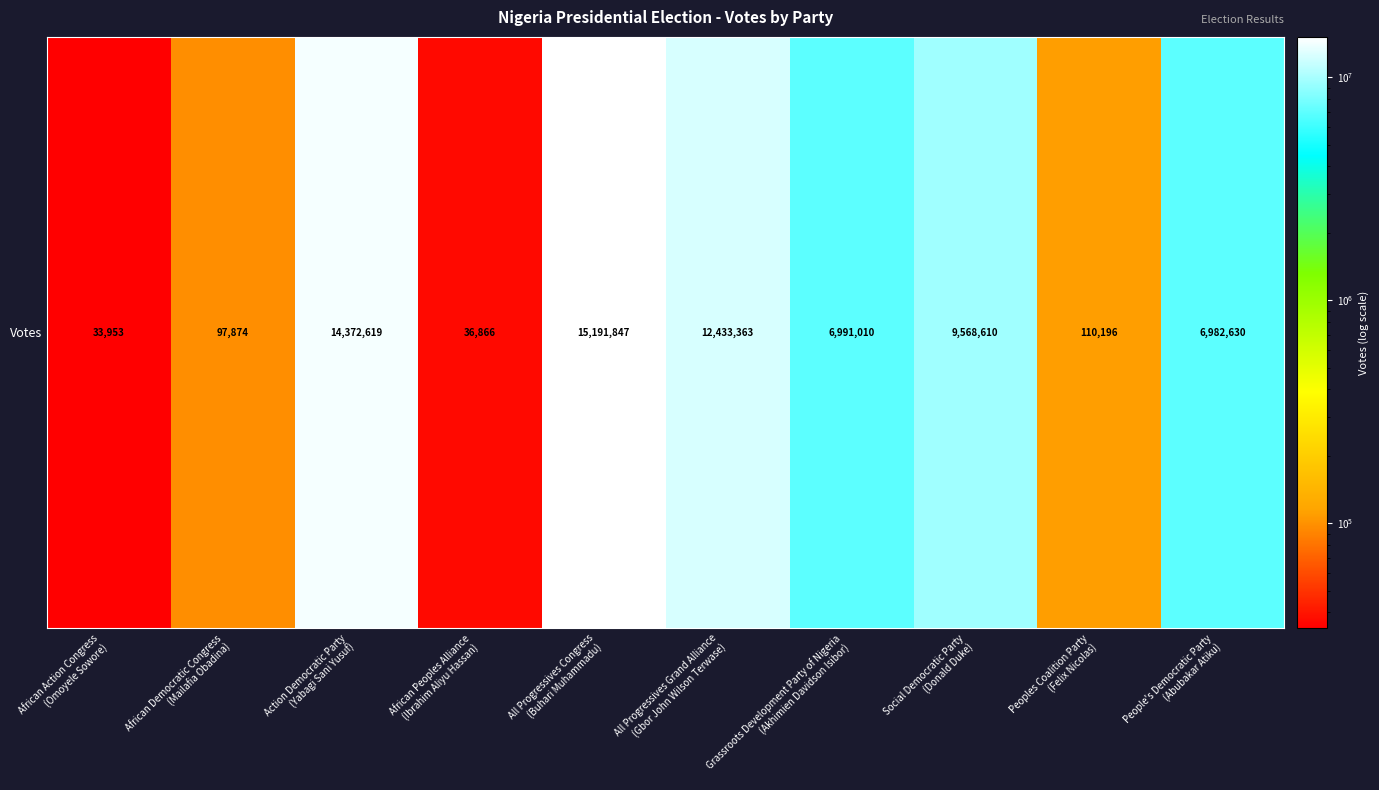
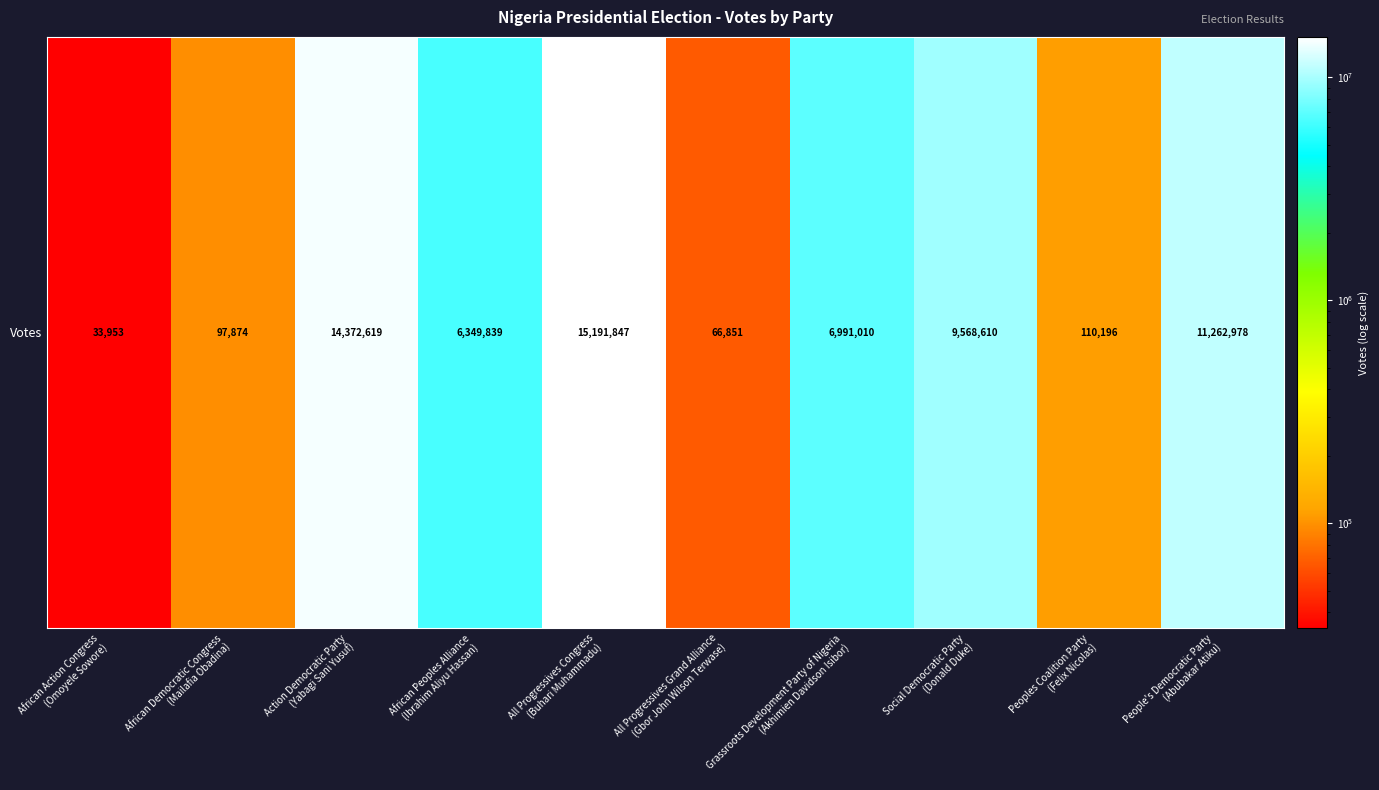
  {
    "Votes": {
      "African Action Congress (Omoyele Sowore)": "33,953",
      "African Democratic Congress (Mailafia Obadina)": "97,874",
      "Action Democratic Party (Yabagi Sani Yusuf)": "14,372,619",
-     "African Peoples Alliance (Ibrahim Aliyu Hassan)": "36,866",
+     "African Peoples Alliance (Ibrahim Aliyu Hassan)": "6,349,839",
      "All Progressives Congress (Buhari Muhammadu)": "15,191,847",
-     "All Progressives Grand Alliance (Gbor John Wilson Terwase)": "12,433,363",
+     "All Progressives Grand Alliance (Gbor John Wilson Terwase)": "66,851",
      "Grassroots Development Party of Nigeria (Akhimien Davidson Isibor)": "6,991,010",
      "Social Democratic Party (Donald Duke)": "9,568,610",
      "Peoples Coalition Party (Felix Nicolas)": "110,196",
-     "People's Democratic Party (Abubakar Atiku)": "6,982,630"
+     "People's Democratic Party (Abubakar Atiku)": "11,262,978"
    }
  }
